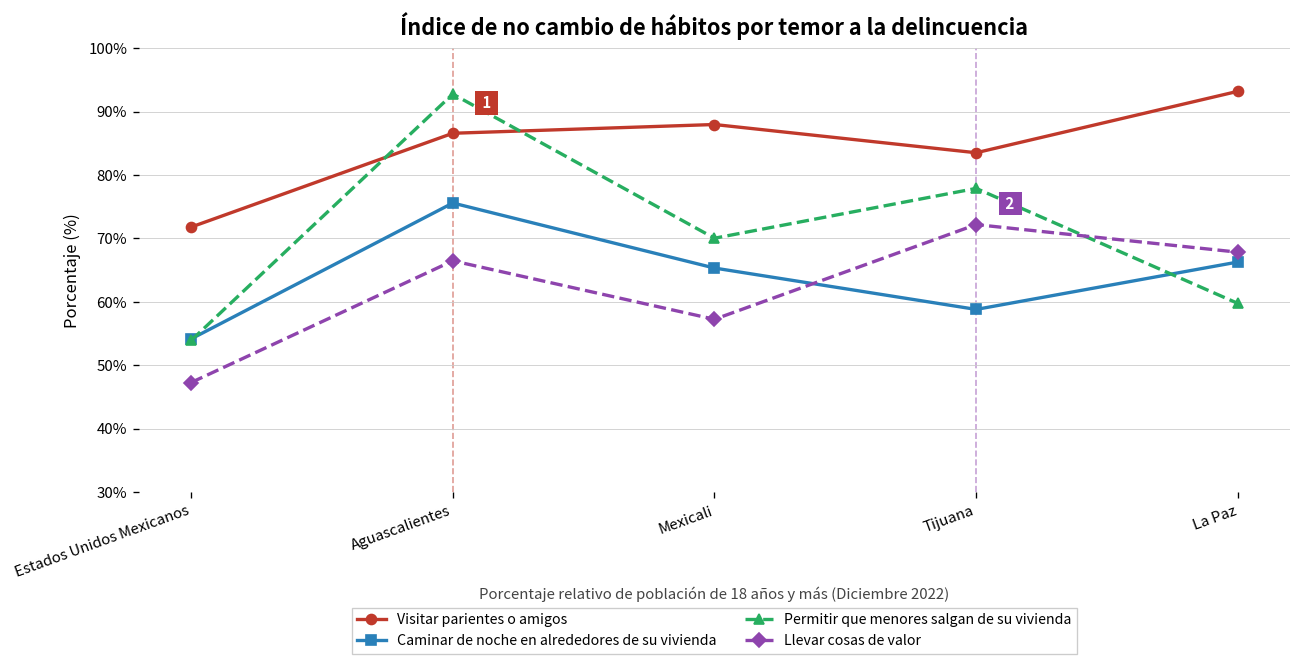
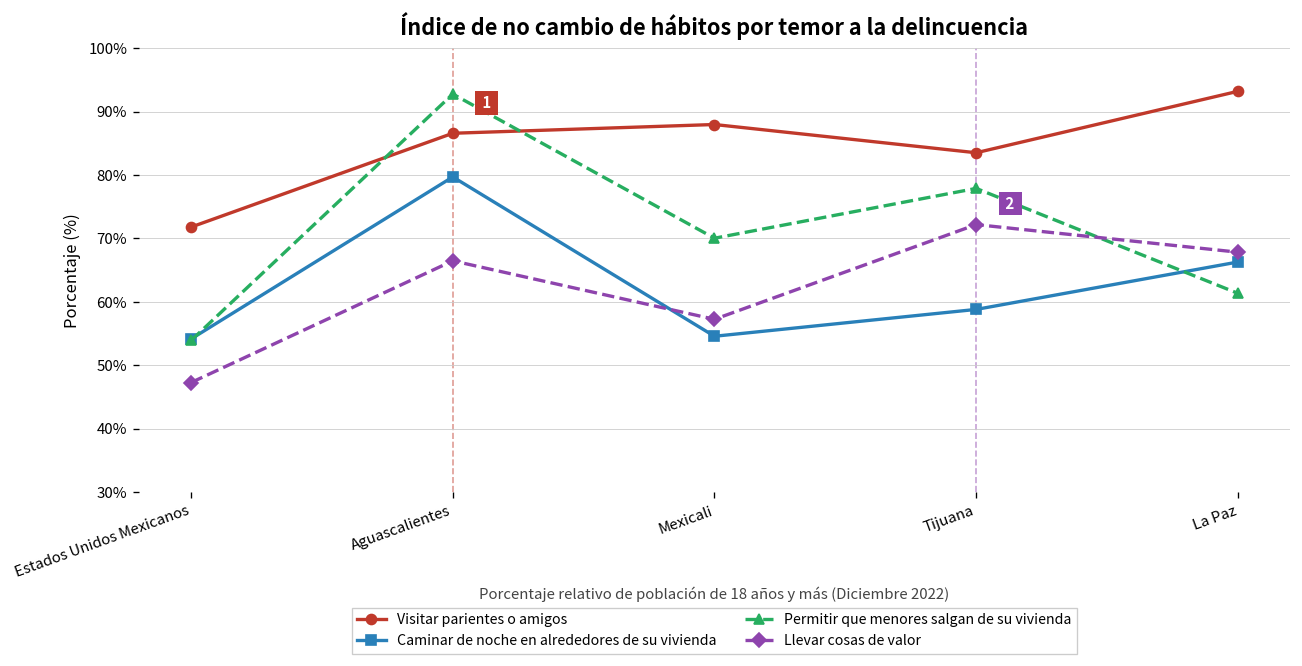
  {
    "Visitar parientes o amigos": {
      "Estados Unidos Mexicanos": "72%",
      "Aguascalientes": "87%",
      "Mexicali": "88%",
      "Tijuana": "84%",
      "La Paz": "93%"
    },
    "Caminar de noche en alrededores de su vivienda": {
-     "Aguascalientes": "76%",
-     "Mexicali": "65%",
+     "Aguascalientes": "80%",
+     "Mexicali": "55%",
      "Tijuana": "59%",
      "La Paz": "66%"
    },
    "Permitir que menores salgan de su vivienda": {
      "Mexicali": "70%",
-     "La Paz": "60%"
+     "La Paz": "61%"
    },
    "Llevar cosas de valor": {
      "Estados Unidos Mexicanos": "47%",
      "Aguascalientes": "66%",
      "Mexicali": "57%",
      "Tijuana": "72%",
      "La Paz": "68%"
    }
  }
